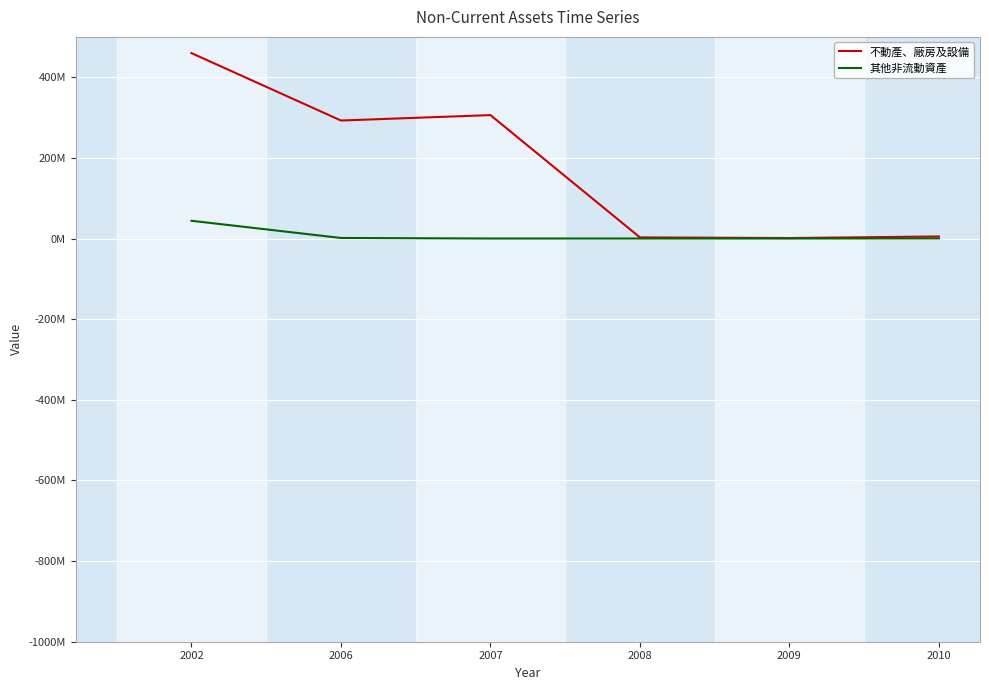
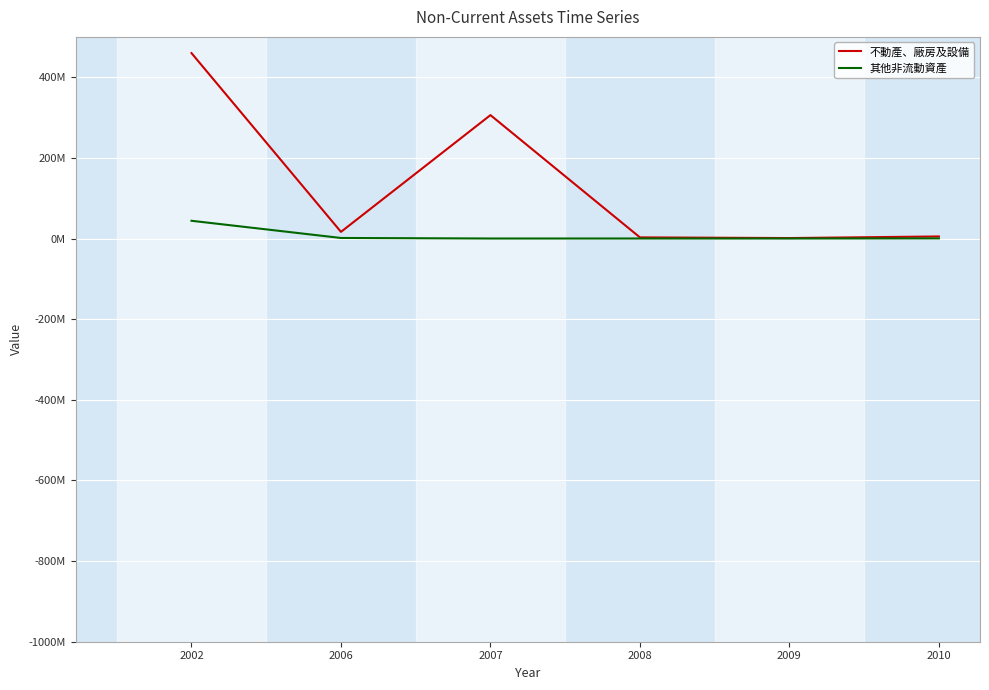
  {
    "不動產、廠房及設備": {
      "2002": 460000000,
-     "2006": 290000000,
+     "2006": 20000000,
      "2007": 310000000
    },
    "其他非流動資產": {
      "2002": 40000000,
      "2006": 0,
      "2007": 0
    }
  }
